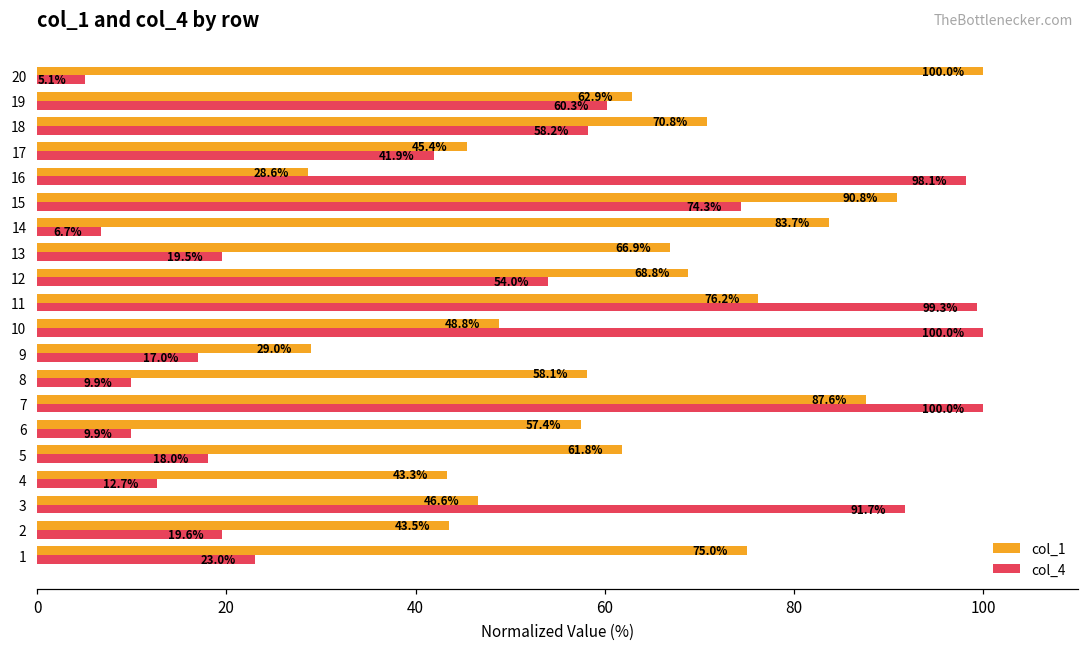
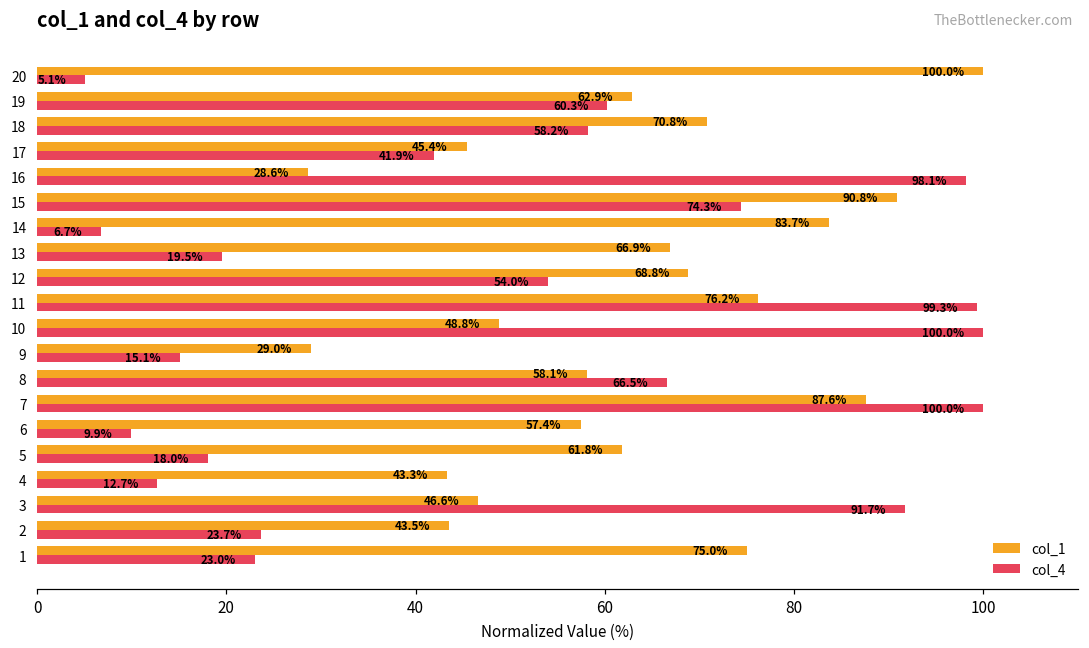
  {
    "col_1": {
      "20": "100.0%",
      "19": "62.9%",
      "18": "70.8%",
      "17": "45.4%",
      "16": "28.6%",
      "15": "90.8%",
      "14": "83.7%",
      "13": "66.9%",
      "12": "68.8%",
      "11": "76.2%",
      "10": "48.8%",
      "9": "29.0%",
      "8": "58.1%",
      "7": "87.6%",
      "6": "57.4%",
      "5": "61.8%",
      "4": "43.3%",
      "3": "46.6%",
      "2": "43.5%",
      "1": "75.0%"
    },
    "col_4": {
      "20": "5.1%",
      "19": "60.3%",
      "18": "58.2%",
      "17": "41.9%",
      "16": "98.1%",
      "15": "74.3%",
      "14": "6.7%",
      "13": "19.5%",
      "12": "54.0%",
      "11": "99.3%",
      "10": "100.0%",
-     "9": "17.0%",
-     "8": "9.9%",
+     "9": "15.1%",
+     "8": "66.5%",
      "7": "100.0%",
      "6": "9.9%",
      "5": "18.0%",
      "4": "12.7%",
      "3": "91.7%",
-     "2": "19.6%",
+     "2": "23.7%",
      "1": "23.0%"
    }
  }
